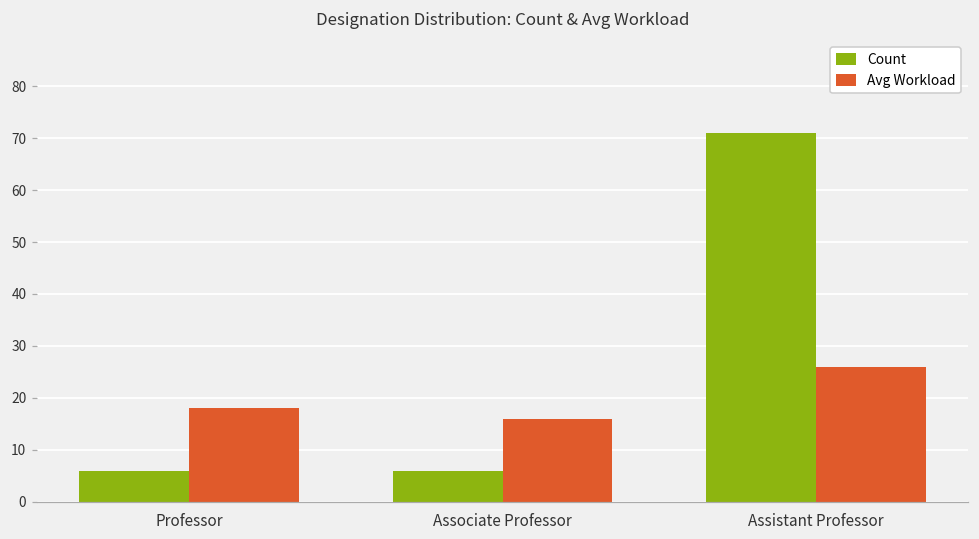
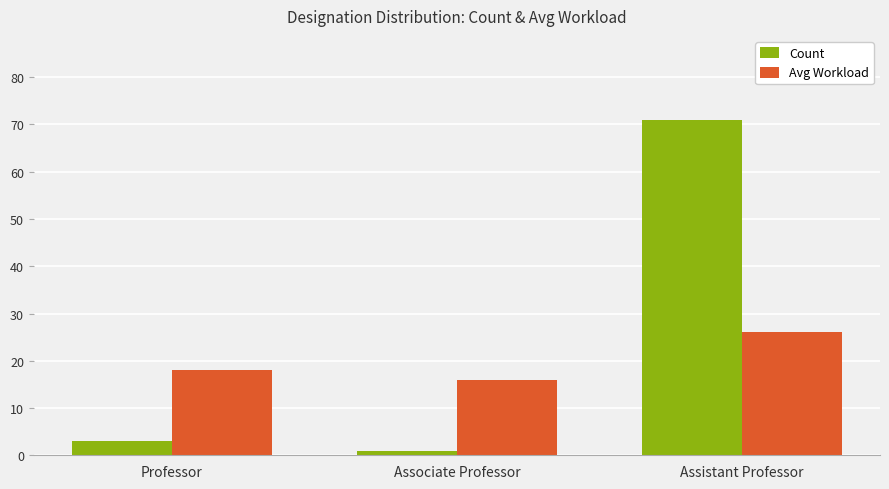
  {
    "Count": {
-     "Professor": 6,
-     "Associate Professor": 6,
+     "Professor": 3,
+     "Associate Professor": 1,
      "Assistant Professor": 71
    },
    "Avg Workload": {
      "Professor": 18,
      "Associate Professor": 16,
      "Assistant Professor": 26
    }
  }
